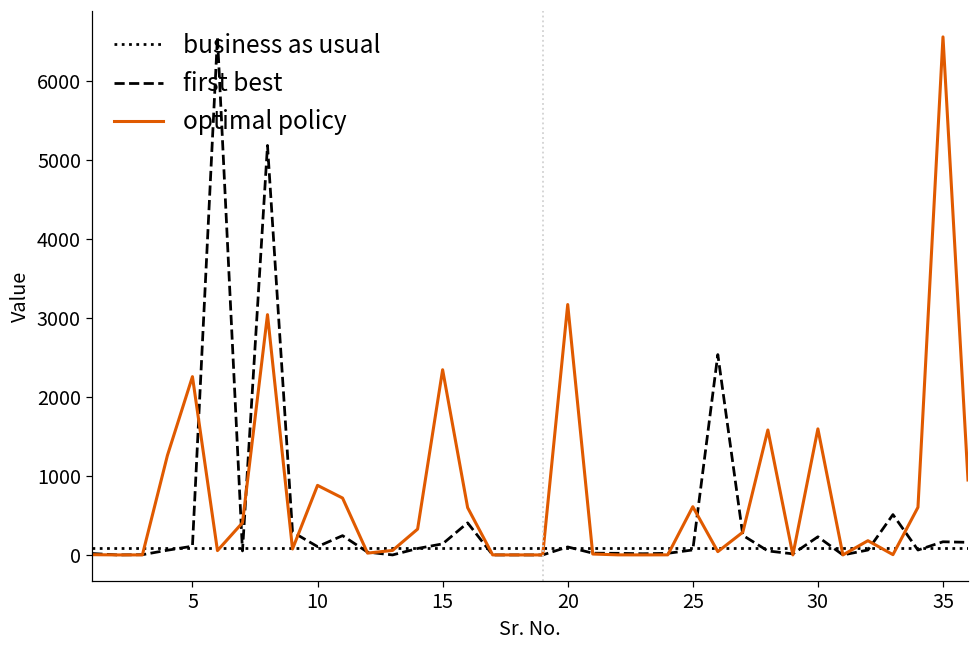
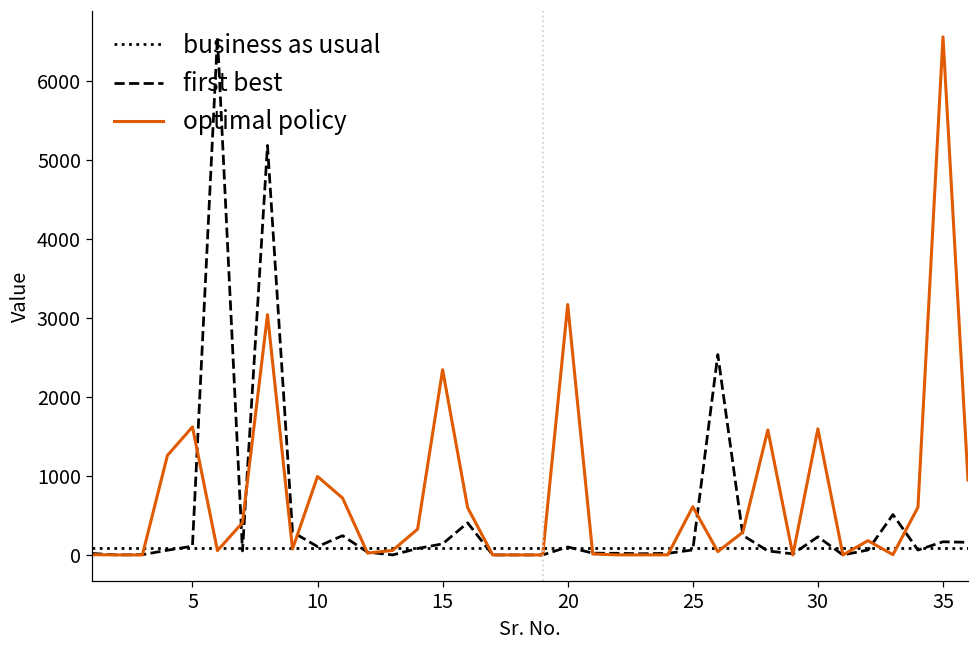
  {
    "optimal policy": {
-     "5": 2300,
-     "10": 900,
+     "5": 1600,
+     "10": 1000,
      "15": 2300,
      "20": 3200,
      "25": 600,
      "30": 1600,
      "35": 6600
    }
  }
